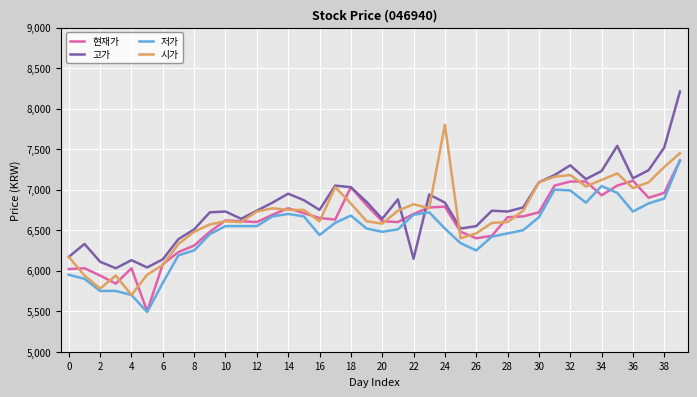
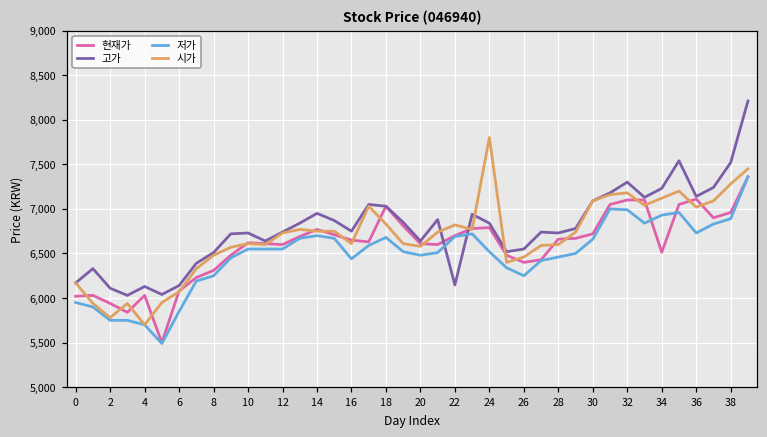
  {
    "현재가": {
      "0": "6,000",
      "2": "5,900",
      "4": "6,000",
      "8": "6,300",
      "12": "6,600",
      "16": "6,700",
      "24": "6,800",
      "26": "6,400",
      "28": "6,700",
      "30": "6,700",
      "32": "7,100",
-     "34": "6,900",
+     "34": "6,500",
      "38": "7,000"
    },
    "고가": {
      "2": "6,100",
      "4": "6,100",
      "6": "6,100",
      "10": "6,700",
      "14": "7,000",
      "16": "6,800",
      "22": "6,100",
      "24": "6,800",
      "26": "6,600",
      "28": "6,700",
      "32": "7,300",
      "34": "7,200",
      "38": "7,500"
    },
    "저가": {
      "0": "6,000",
      "6": "5,900",
      "8": "6,300",
      "10": "6,600",
      "12": "6,600",
      "14": "6,700",
      "16": "6,400",
      "18": "6,700",
      "20": "6,500",
      "24": "6,500",
      "26": "6,300",
      "28": "6,500",
      "30": "6,700",
      "32": "7,000",
-     "34": "7,000",
+     "34": "6,900",
      "36": "6,700",
      "38": "6,900"
    },
    "시가": {
      "16": "6,600",
      "18": "6,800",
      "22": "6,800",
      "24": "7,800",
      "26": "6,500",
      "28": "6,600",
      "32": "7,200",
      "34": "7,100",
      "36": "7,000",
      "38": "7,300"
    }
  }
